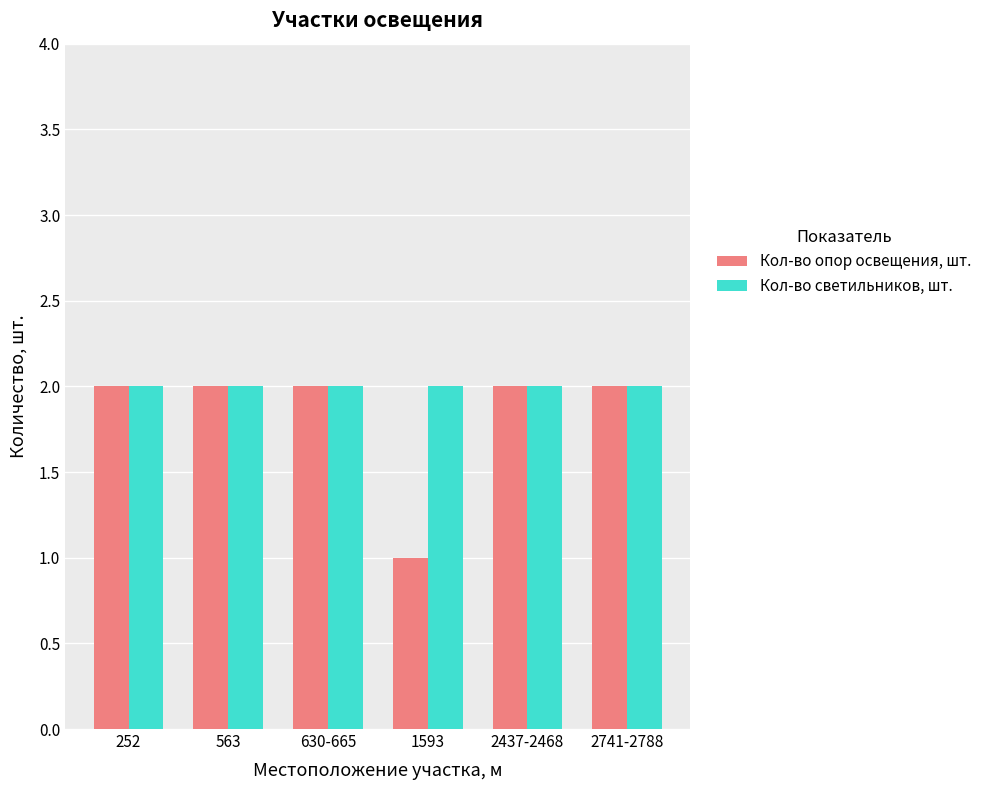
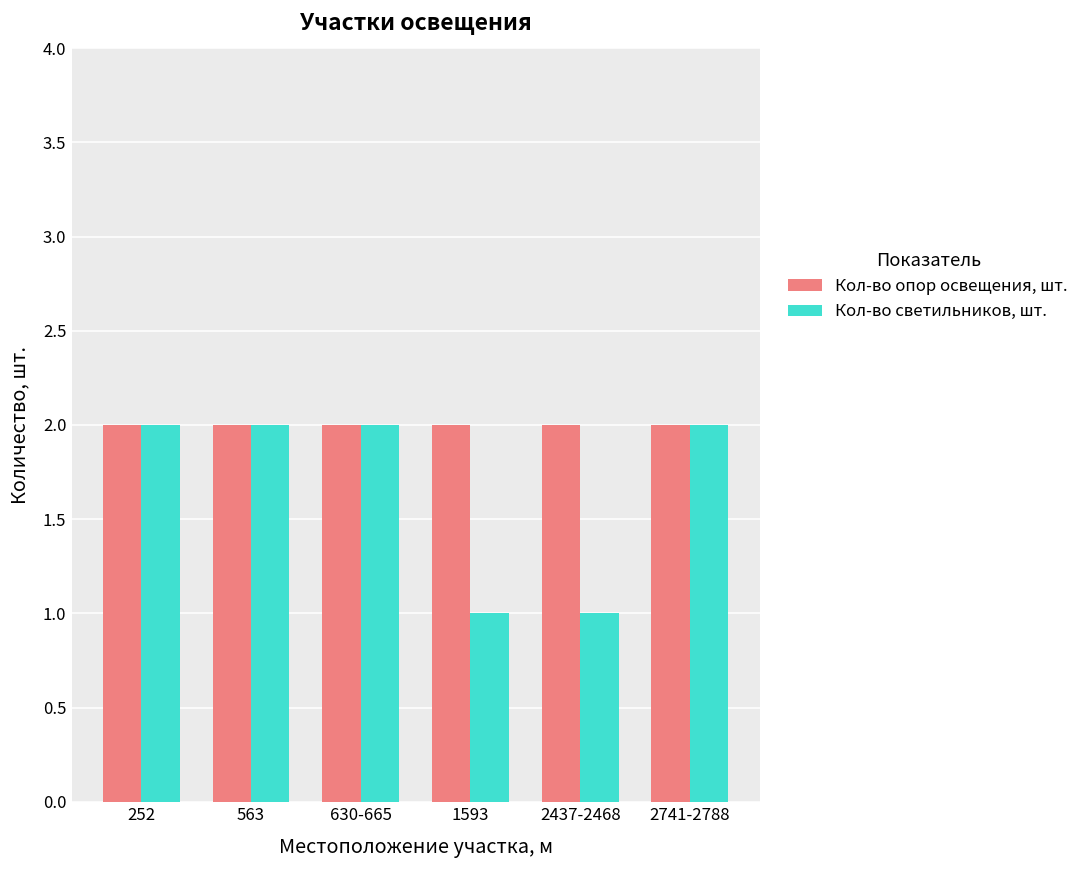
  {
    "Кол-во опор освещения, шт.": {
      "252": 2,
      "563": 2,
      "630-665": 2,
-     "1593": 1,
+     "1593": 2,
      "2437-2468": 2,
      "2741-2788": 2
    },
    "Кол-во светильников, шт.": {
      "252": 2,
      "563": 2,
      "630-665": 2,
-     "1593": 2,
-     "2437-2468": 2,
+     "1593": 1,
+     "2437-2468": 1,
      "2741-2788": 2
    }
  }
